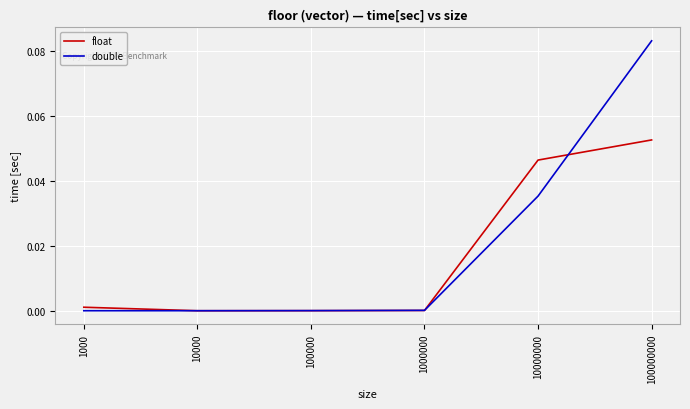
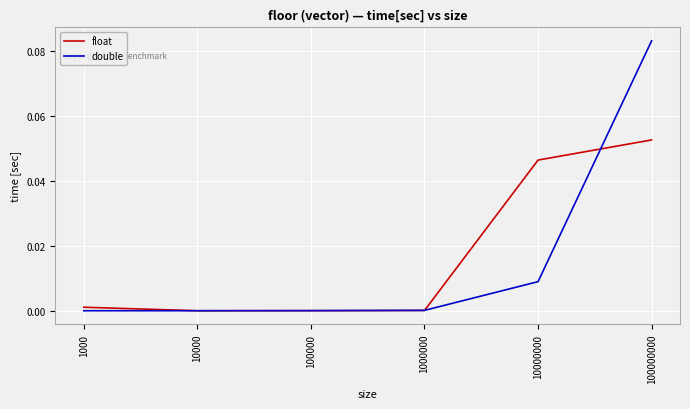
  {
    "float": {
      "1000": 0.001,
      "10000000": 0.046,
      "100000000": 0.053
    },
    "double": {
      "1000": 0.000,
-     "10000000": 0.035,
+     "10000000": 0.009,
      "100000000": 0.083
    }
  }
